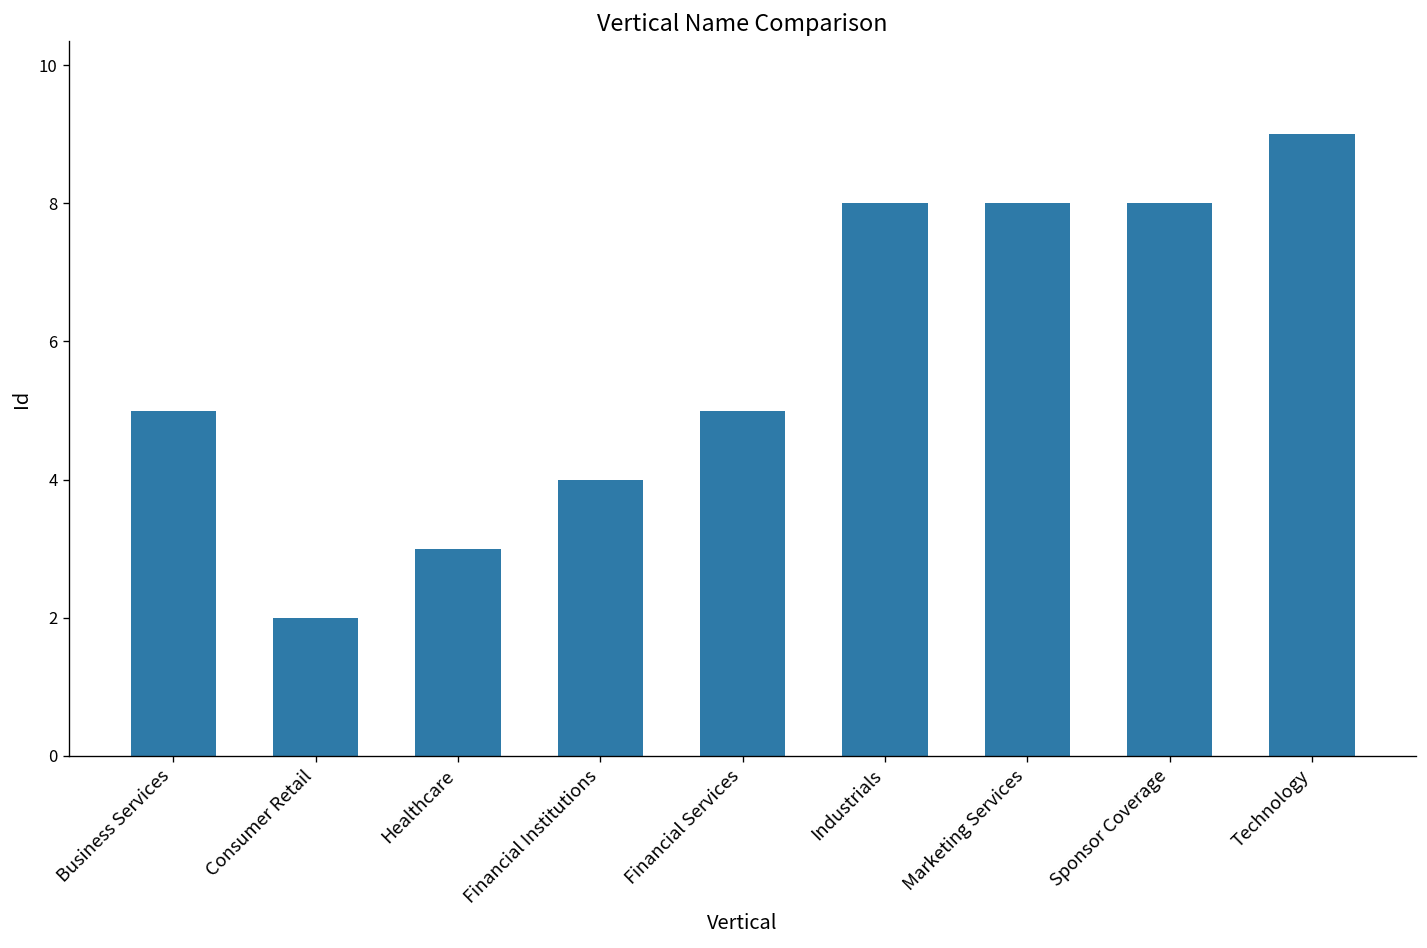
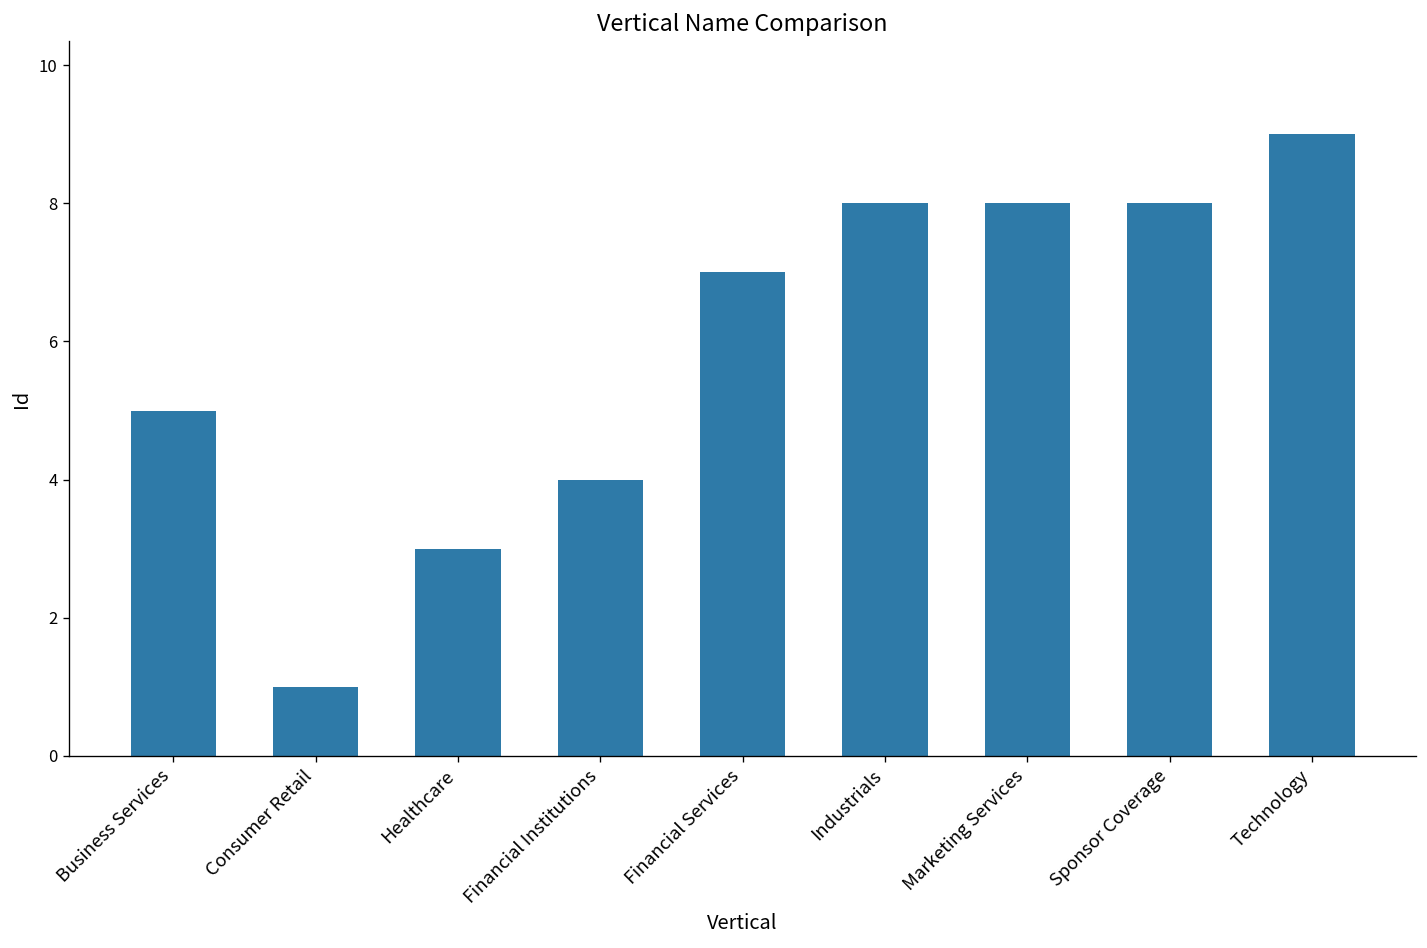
  {
    "Business Services": 5,
-   "Consumer Retail": 2,
+   "Consumer Retail": 1,
    "Healthcare": 3,
    "Financial Institutions": 4,
-   "Financial Services": 5,
+   "Financial Services": 7,
    "Industrials": 8,
    "Marketing Services": 8,
    "Sponsor Coverage": 8,
    "Technology": 9
  }
